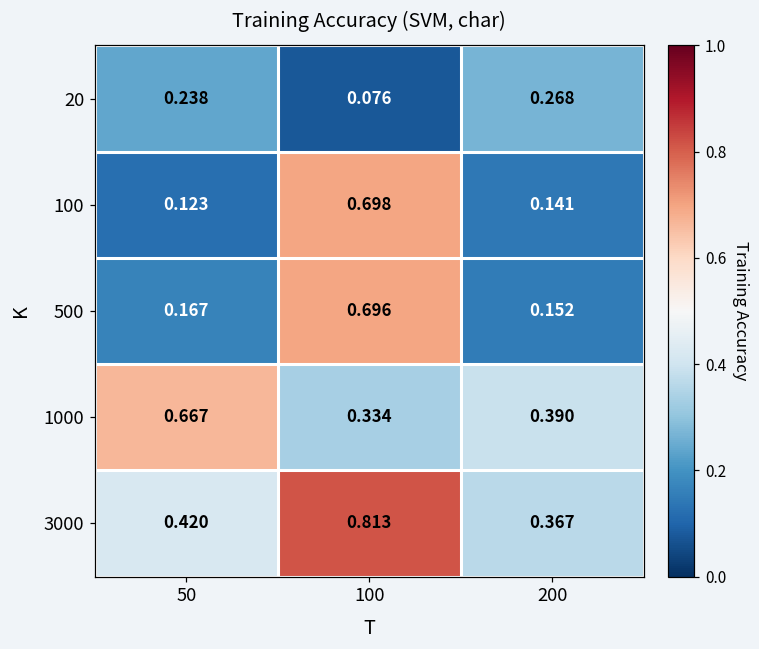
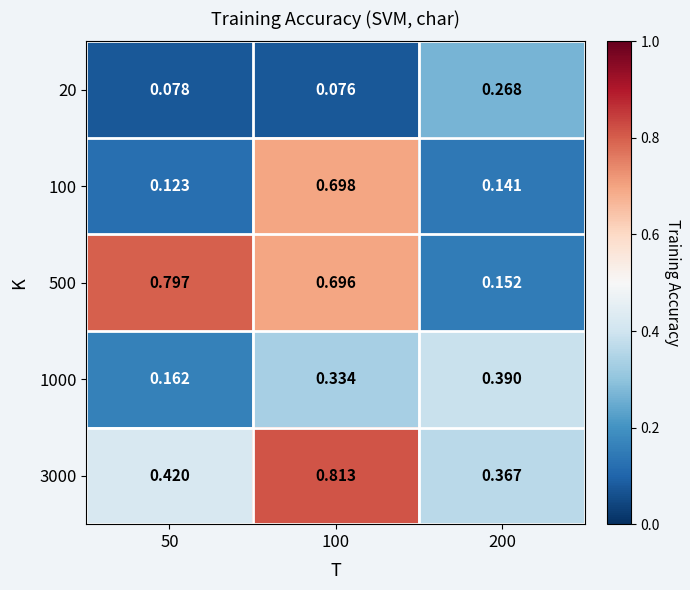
  {
    "20": {
-     "50": 0.238,
+     "50": 0.078,
      "100": 0.076,
      "200": 0.268
    },
    "100": {
      "50": 0.123,
      "100": 0.698,
      "200": 0.141
    },
    "500": {
-     "50": 0.167,
+     "50": 0.797,
      "100": 0.696,
      "200": 0.152
    },
    "1000": {
-     "50": 0.667,
+     "50": 0.162,
      "100": 0.334,
      "200": 0.390
    },
    "3000": {
      "50": 0.420,
      "100": 0.813,
      "200": 0.367
    }
  }
